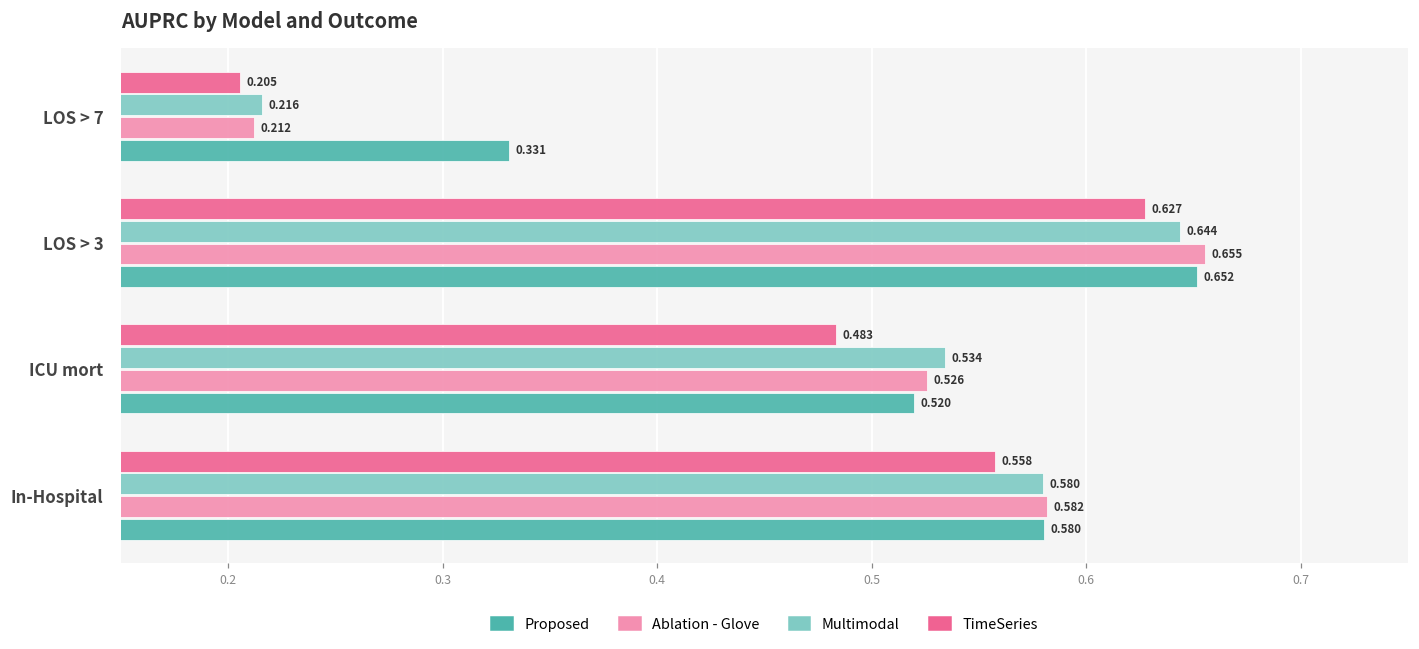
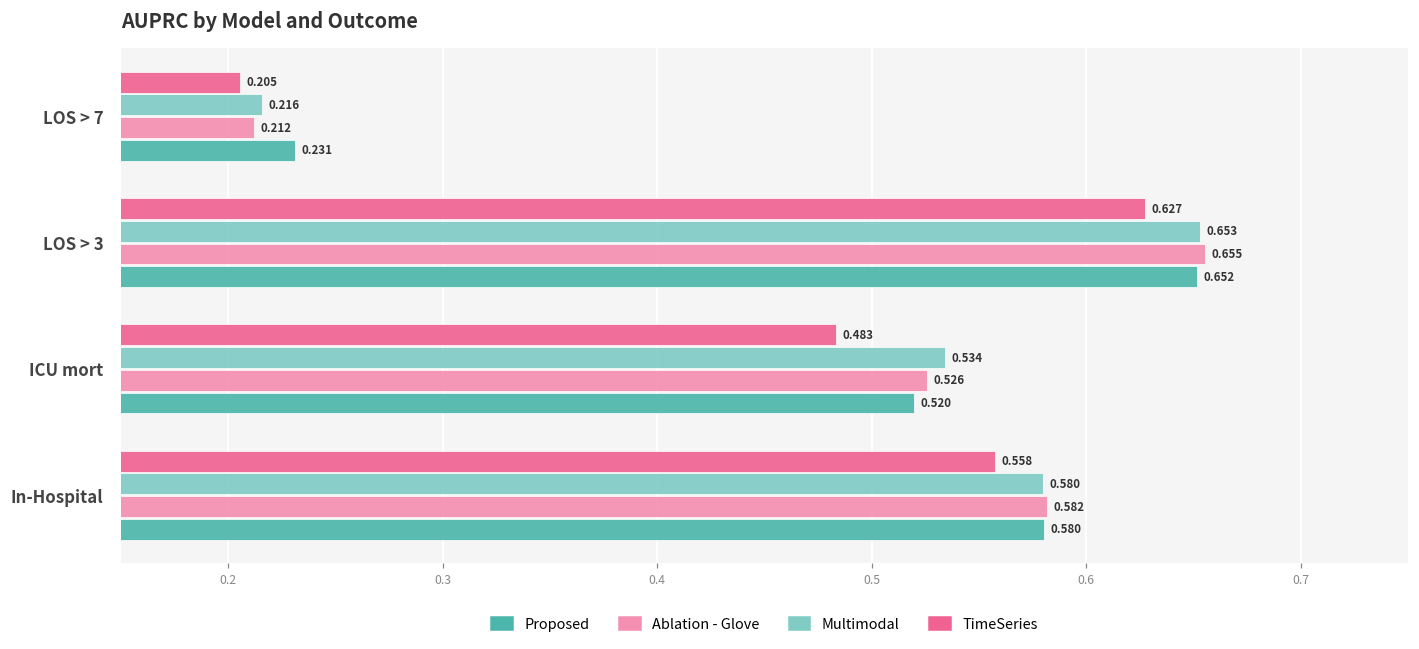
  {
    "Proposed": {
-     "LOS > 7": 0.331,
+     "LOS > 7": 0.231,
      "LOS > 3": 0.652,
      "ICU mort": 0.520,
      "In-Hospital": 0.580
    },
    "Multimodal": {
      "LOS > 7": 0.216,
-     "LOS > 3": 0.644,
+     "LOS > 3": 0.653,
      "ICU mort": 0.534,
      "In-Hospital": 0.580
    }
  }
